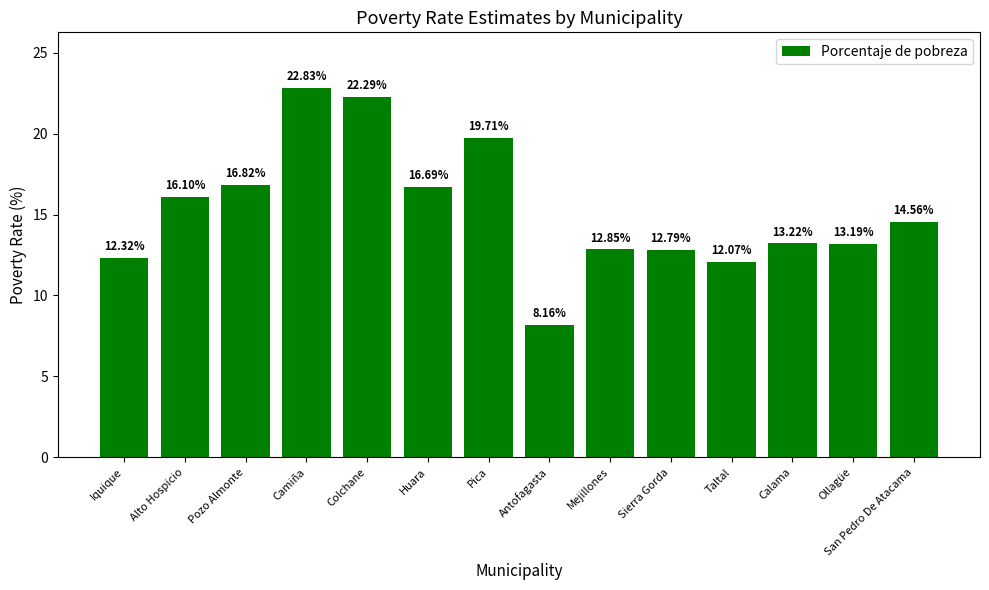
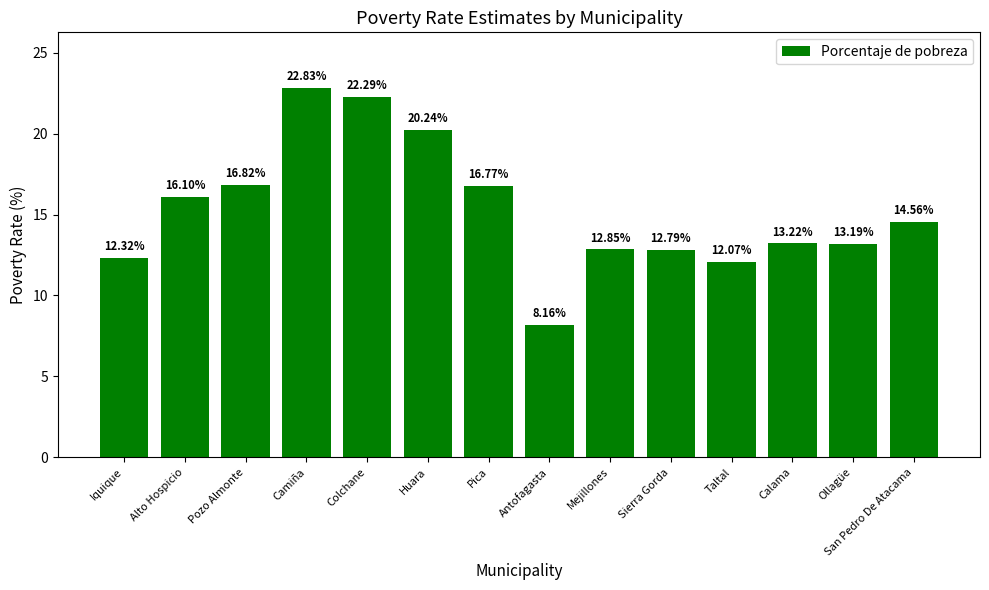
  {
    "Iquique": "12.32%",
    "Alto Hospicio": "16.10%",
    "Pozo Almonte": "16.82%",
    "Camiña": "22.83%",
    "Colchane": "22.29%",
-   "Huara": "16.69%",
-   "Pica": "19.71%",
+   "Huara": "20.24%",
+   "Pica": "16.77%",
    "Antofagasta": "8.16%",
    "Mejillones": "12.85%",
    "Sierra Gorda": "12.79%",
    "Taltal": "12.07%",
    "Calama": "13.22%",
    "Ollagüe": "13.19%",
    "San Pedro De Atacama": "14.56%"
  }
